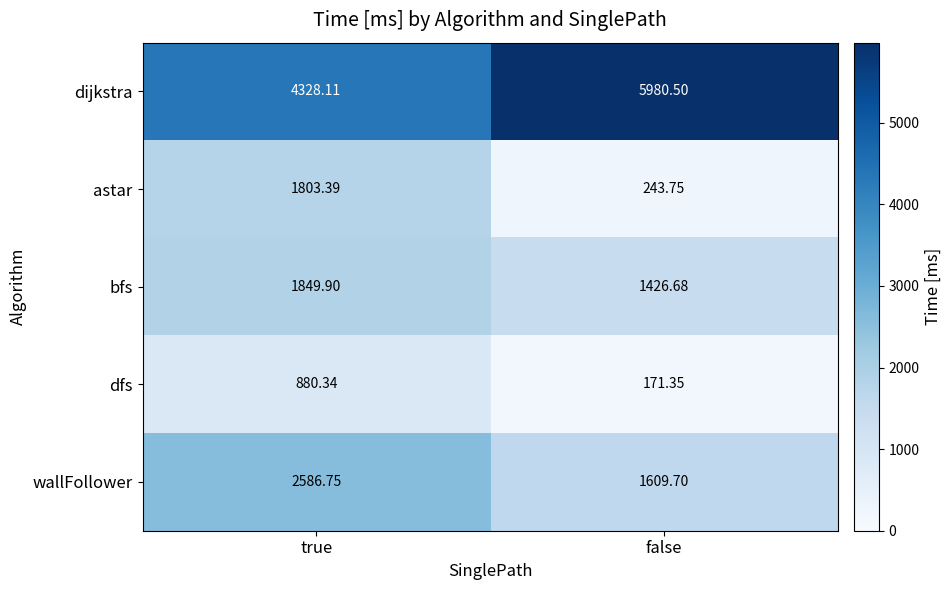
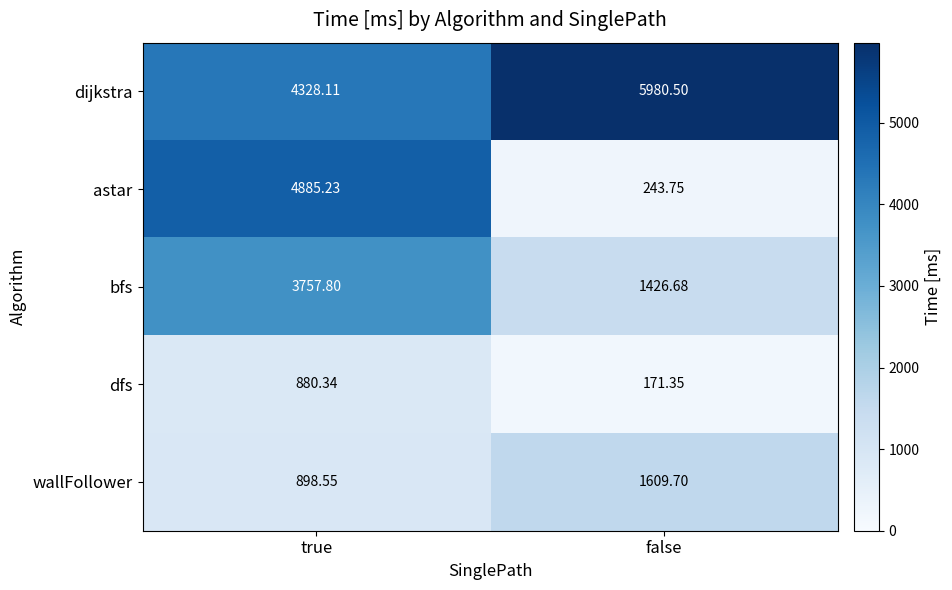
  {
    "dijkstra": {
      "true": 4328.11,
      "false": 5980.50
    },
    "astar": {
-     "true": 1803.39,
+     "true": 4885.23,
      "false": 243.75
    },
    "bfs": {
-     "true": 1849.90,
+     "true": 3757.80,
      "false": 1426.68
    },
    "dfs": {
      "true": 880.34,
      "false": 171.35
    },
    "wallFollower": {
-     "true": 2586.75,
+     "true": 898.55,
      "false": 1609.70
    }
  }
